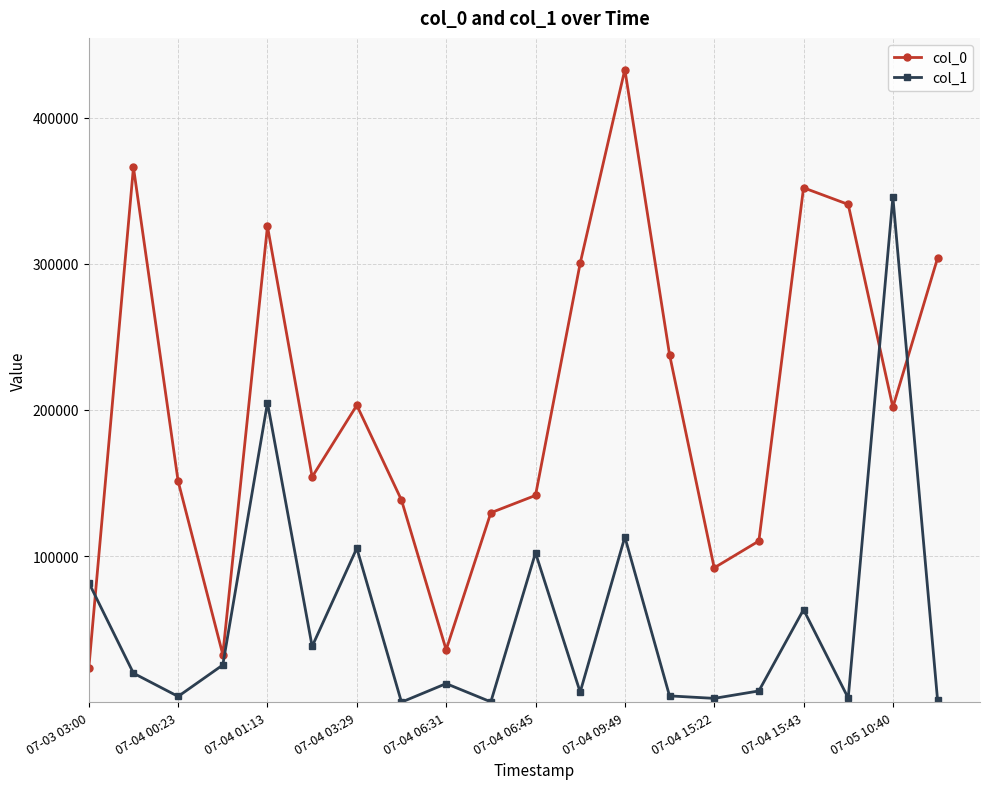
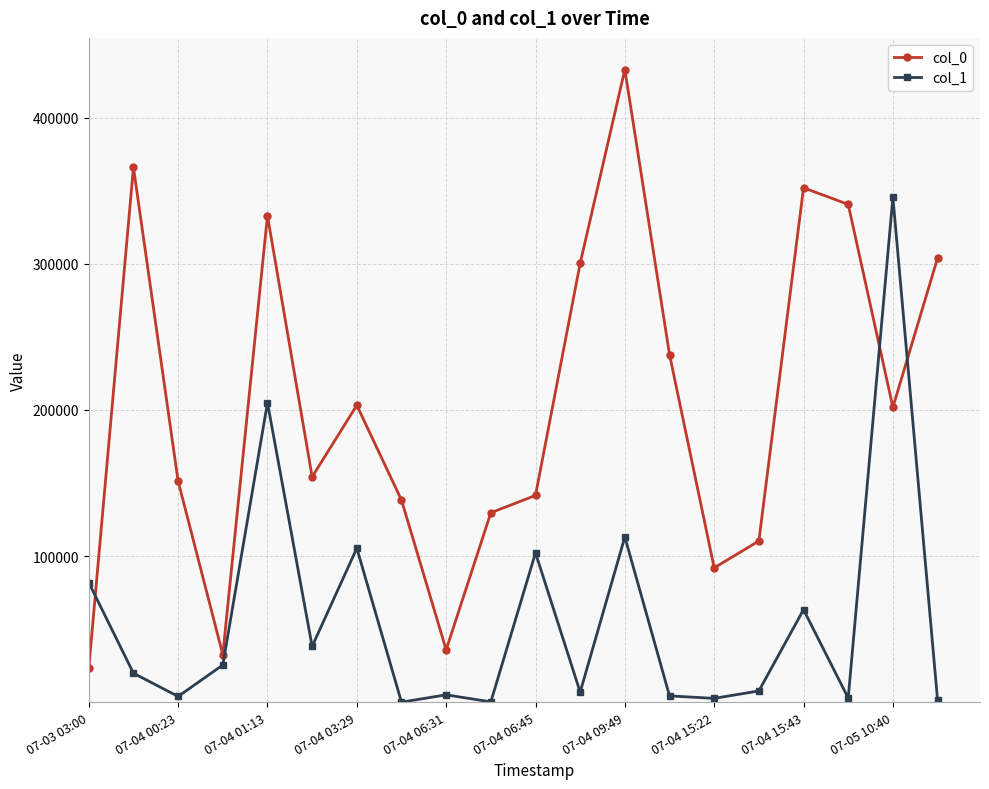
  {
    "col_0": {
      "07-03 03:00": 23000,
      "07-04 00:23": 151000,
-     "07-04 01:13": 326000,
+     "07-04 01:13": 333000,
      "07-04 03:29": 203000,
      "07-04 06:31": 36000,
      "07-04 06:45": 142000,
      "07-04 09:49": 433000,
      "07-04 15:22": 92000,
      "07-04 15:43": 352000,
      "07-05 10:40": 202000
    },
    "col_1": {
      "07-03 03:00": 82000,
      "07-04 00:23": 4000,
      "07-04 01:13": 205000,
      "07-04 03:29": 105000,
-     "07-04 06:31": 13000,
+     "07-04 06:31": 5000,
      "07-04 06:45": 102000,
      "07-04 09:49": 113000,
      "07-04 15:22": 3000,
      "07-04 15:43": 63000,
      "07-05 10:40": 346000
    }
  }
